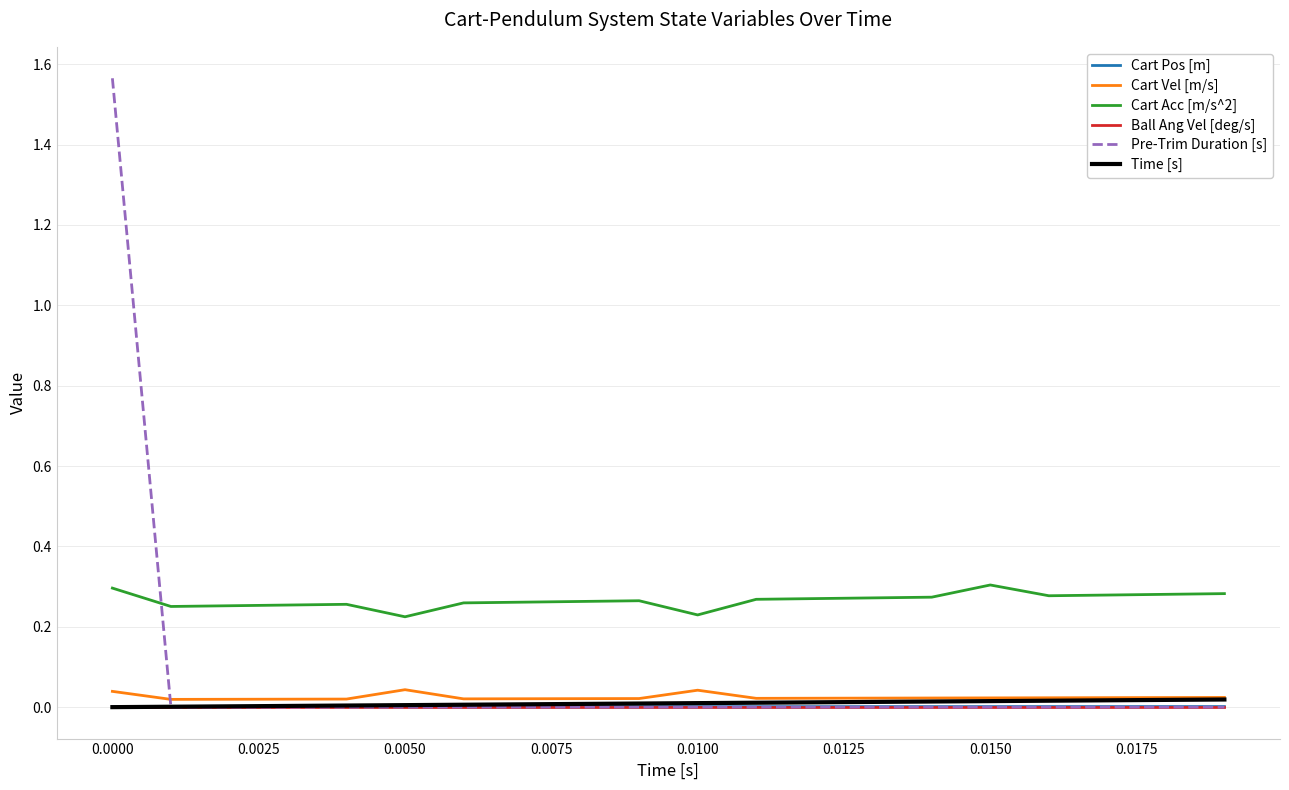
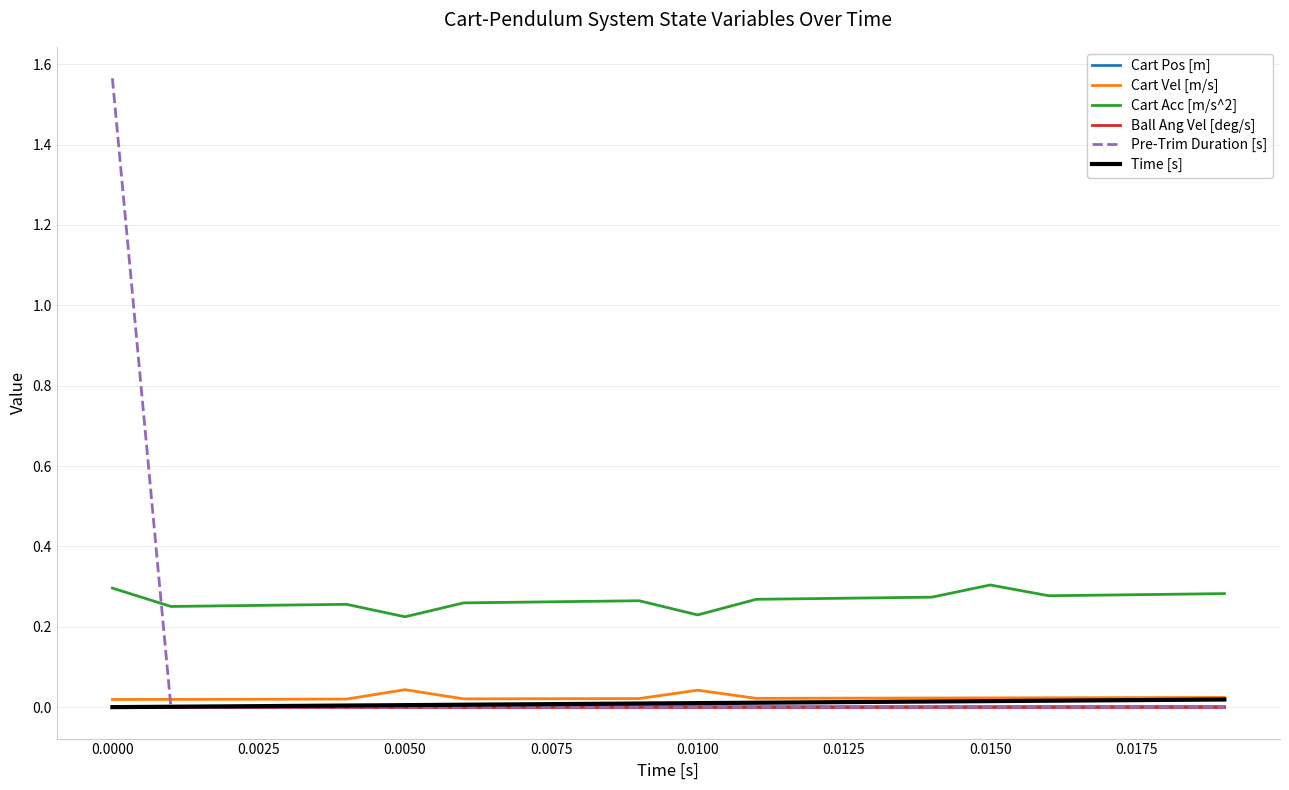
  {
    "Cart Vel [m/s]": {
-     "0.0000": 0.04,
+     "0.0000": 0.02,
      "0.0050": 0.04,
      "0.0100": 0.04,
      "0.0150": 0.02
    },
    "Cart Acc [m/s^2]": {
      "0.0000": 0.30,
      "0.0050": 0.22,
      "0.0100": 0.23,
      "0.0150": 0.30
    },
    "Pre-Trim Duration [s]": {
      "0.0000": 1.57
    },
    "Time [s]": {
      "0.0100": 0.01,
      "0.0150": 0.02
    }
  }
